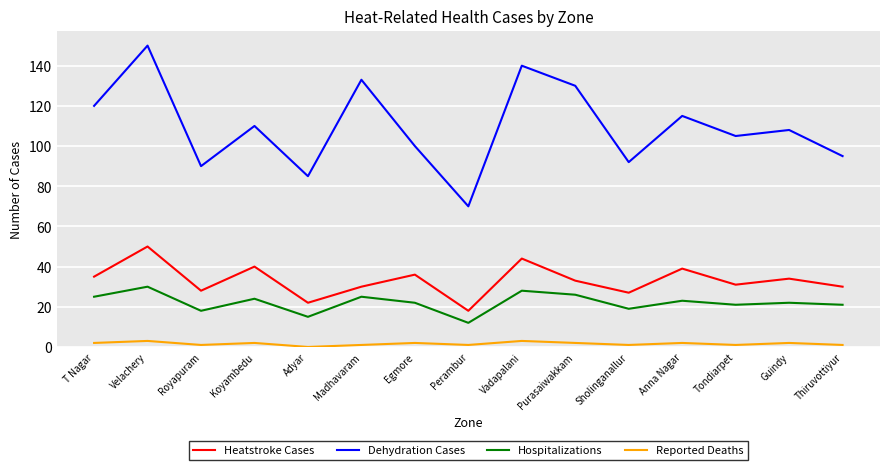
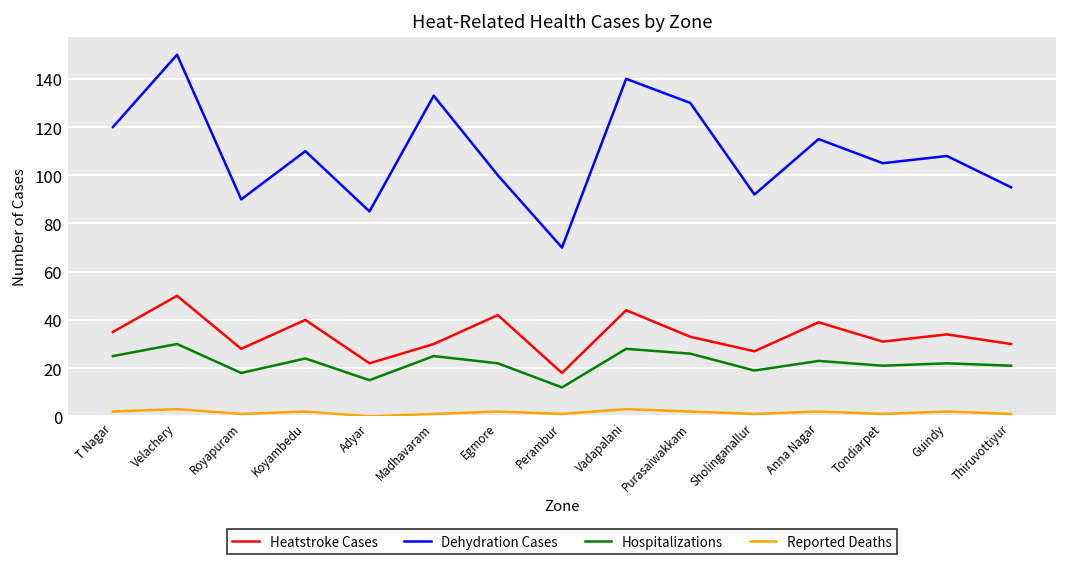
  {
    "Heatstroke Cases": {
      "T Nagar": 35,
      "Velachery": 50,
      "Royapuram": 28,
      "Koyambedu": 40,
      "Adyar": 22,
      "Madhavaram": 30,
-     "Egmore": 36,
+     "Egmore": 42,
      "Perambur": 18,
      "Vadapalani": 44,
      "Purasaiwakkam": 33,
      "Sholinganallur": 27,
      "Anna Nagar": 39,
      "Tondiarpet": 31,
      "Guindy": 34,
      "Thiruvottiyur": 30
    },
    "Dehydration Cases": {
      "T Nagar": 120,
      "Velachery": 150,
      "Royapuram": 90,
      "Koyambedu": 110,
      "Adyar": 85,
      "Madhavaram": 133,
      "Egmore": 100,
      "Perambur": 70,
      "Vadapalani": 140,
      "Purasaiwakkam": 130,
      "Sholinganallur": 92,
      "Anna Nagar": 115,
      "Tondiarpet": 105,
      "Guindy": 108,
      "Thiruvottiyur": 95
    },
    "Hospitalizations": {
      "T Nagar": 25,
      "Velachery": 30,
      "Royapuram": 18,
      "Koyambedu": 24,
      "Adyar": 15,
      "Madhavaram": 25,
      "Egmore": 22,
      "Perambur": 12,
      "Vadapalani": 28,
      "Purasaiwakkam": 26,
      "Sholinganallur": 19,
      "Anna Nagar": 23,
      "Tondiarpet": 21,
      "Guindy": 22,
      "Thiruvottiyur": 21
    },
    "Reported Deaths": {
      "T Nagar": 2,
      "Velachery": 3,
      "Royapuram": 1,
      "Koyambedu": 2,
      "Adyar": 0,
      "Madhavaram": 1,
      "Egmore": 2,
      "Perambur": 1,
      "Vadapalani": 3,
      "Purasaiwakkam": 2,
      "Sholinganallur": 1,
      "Anna Nagar": 2,
      "Tondiarpet": 1,
      "Guindy": 2,
      "Thiruvottiyur": 1
    }
  }
